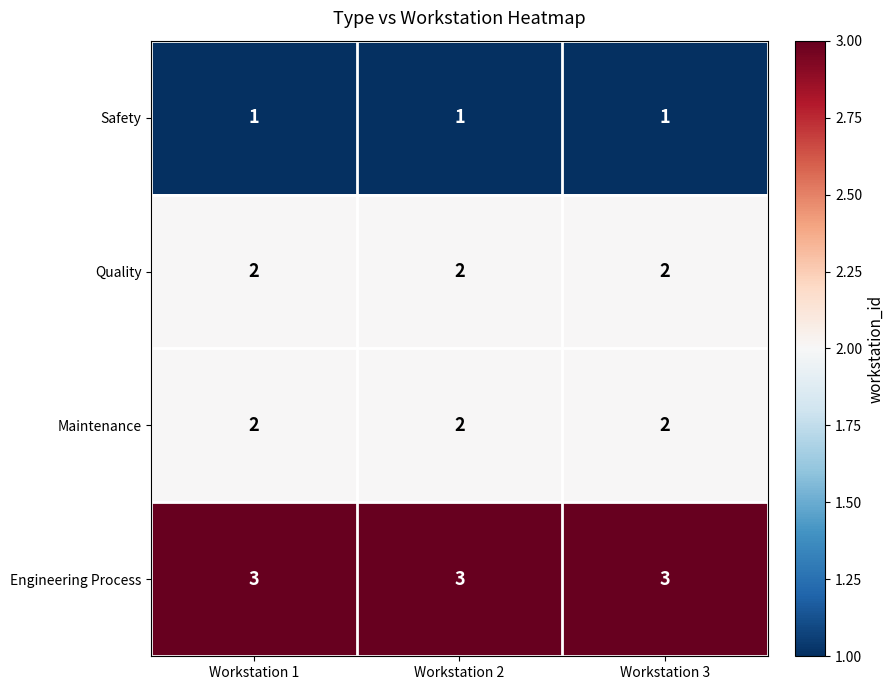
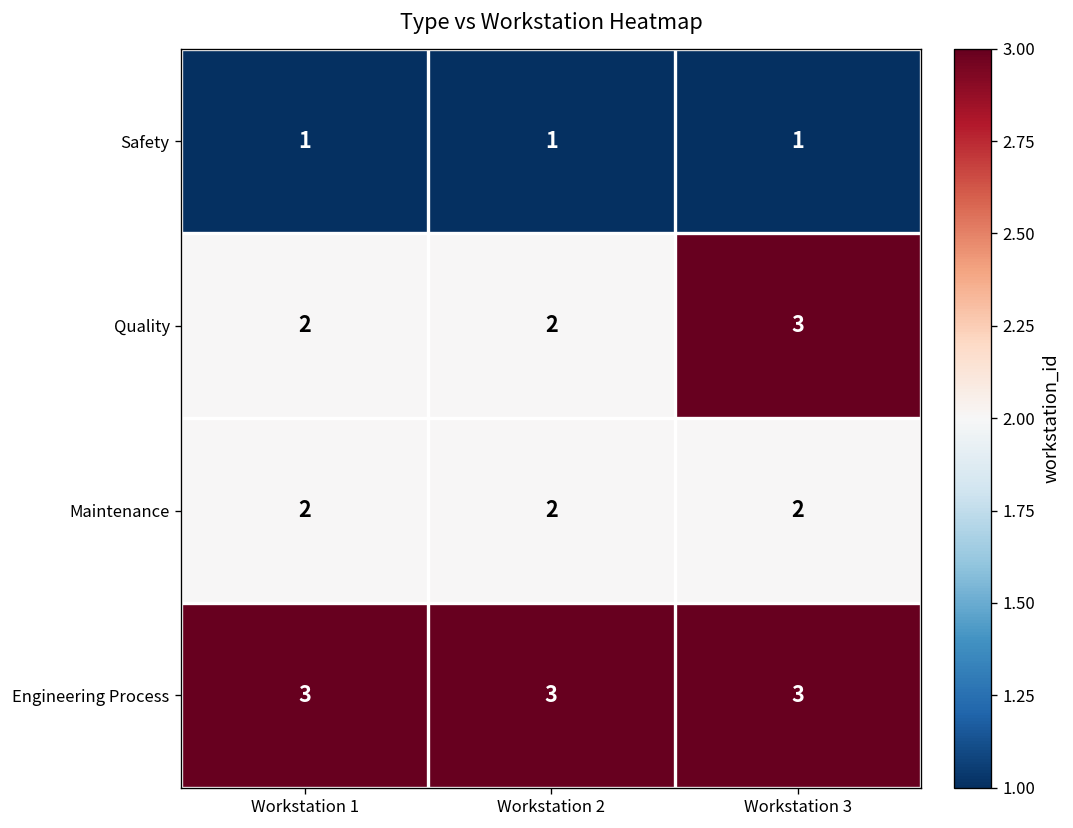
  {
    "Safety": {
      "Workstation 1": 1,
      "Workstation 2": 1,
      "Workstation 3": 1
    },
    "Quality": {
      "Workstation 1": 2,
      "Workstation 2": 2,
-     "Workstation 3": 2
+     "Workstation 3": 3
    },
    "Maintenance": {
      "Workstation 1": 2,
      "Workstation 2": 2,
      "Workstation 3": 2
    },
    "Engineering Process": {
      "Workstation 1": 3,
      "Workstation 2": 3,
      "Workstation 3": 3
    }
  }
